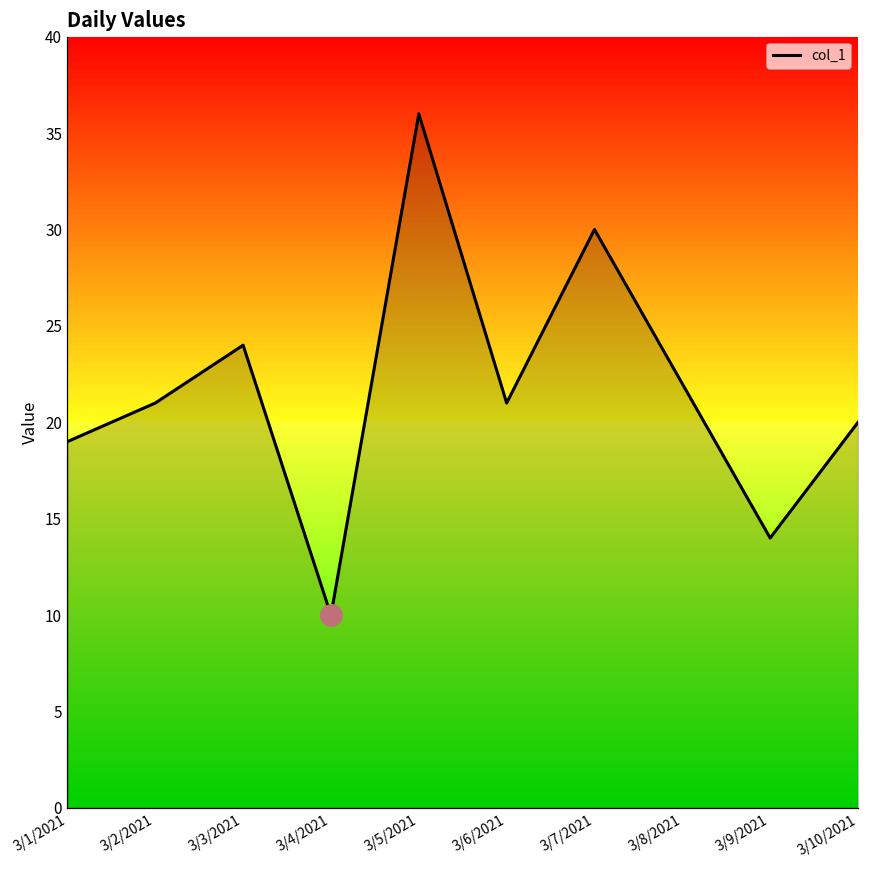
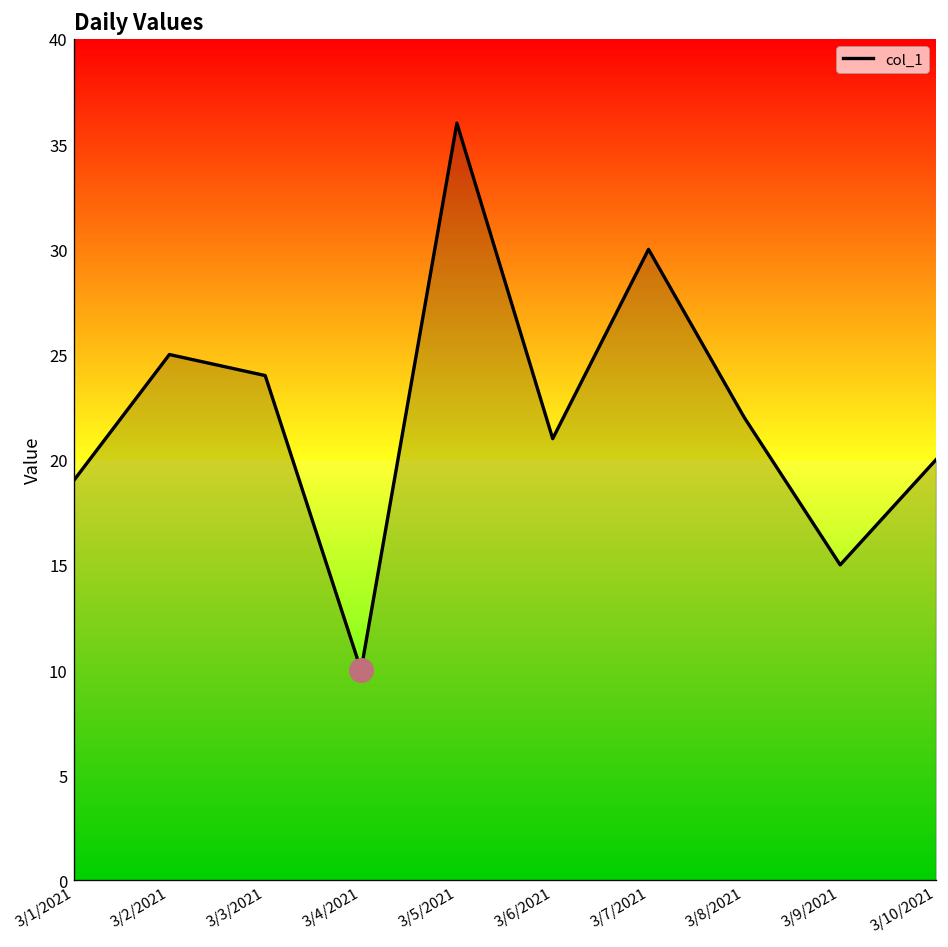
  {
    "col_1": {
      "3/1/2021": 19,
-     "3/2/2021": 21,
+     "3/2/2021": 25,
      "3/3/2021": 24,
      "3/5/2021": 36,
      "3/6/2021": 21,
      "3/7/2021": 30,
      "3/8/2021": 22,
-     "3/9/2021": 14,
+     "3/9/2021": 15,
      "3/10/2021": 20
    }
  }
